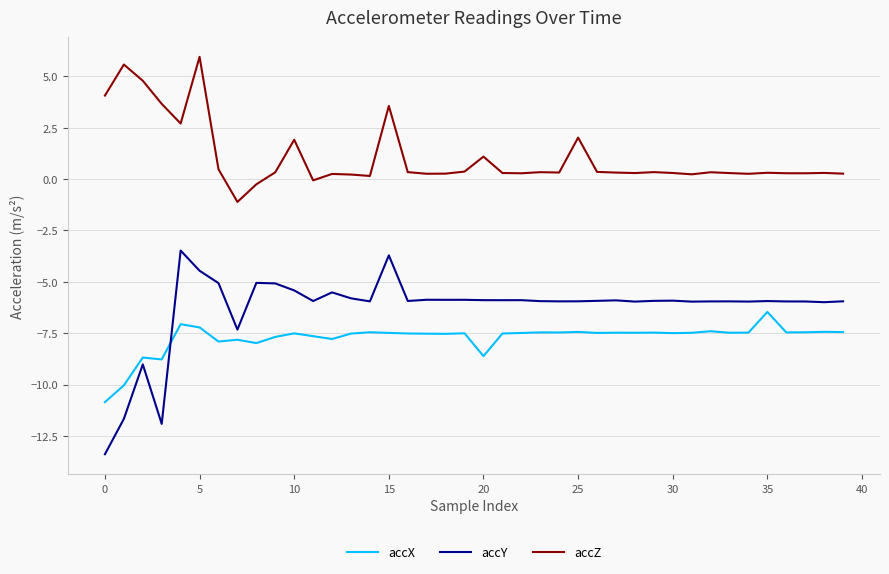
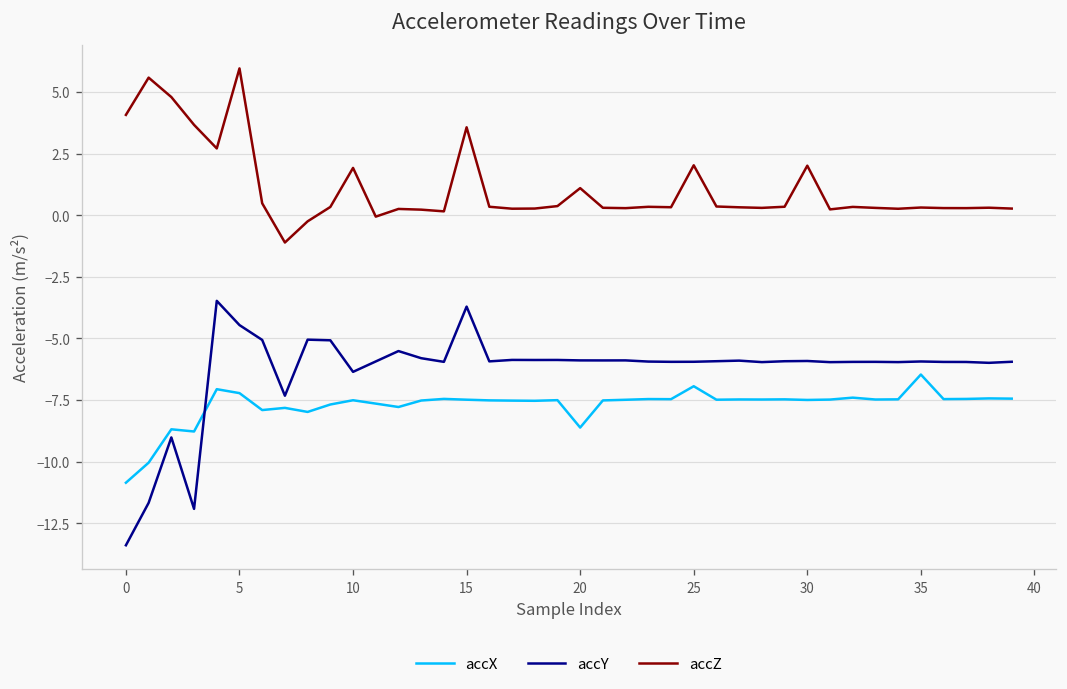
  {
    "accX": {
      "0": -10.9,
      "5": -7.2,
      "10": -7.5,
      "15": -7.5,
      "20": -8.6,
-     "25": -7.4,
+     "25": -6.9,
      "30": -7.5,
      "35": -6.5
    },
    "accY": {
      "0": -13.4,
      "5": -4.5,
-     "10": -5.4,
+     "10": -6.4,
      "15": -3.7,
      "20": -5.9,
      "25": -5.9,
      "30": -5.9,
      "35": -5.9
    },
    "accZ": {
      "0": 4.1,
      "5": 6.0,
      "10": 1.9,
      "15": 3.6,
      "20": 1.1,
      "25": 2.0,
-     "30": 0.3,
+     "30": 2.0,
      "35": 0.3
    }
  }
